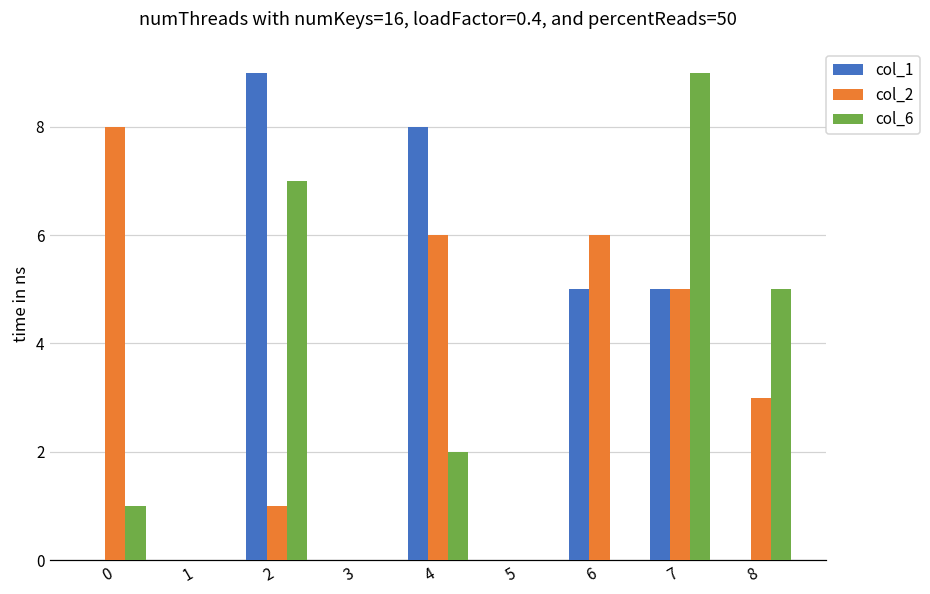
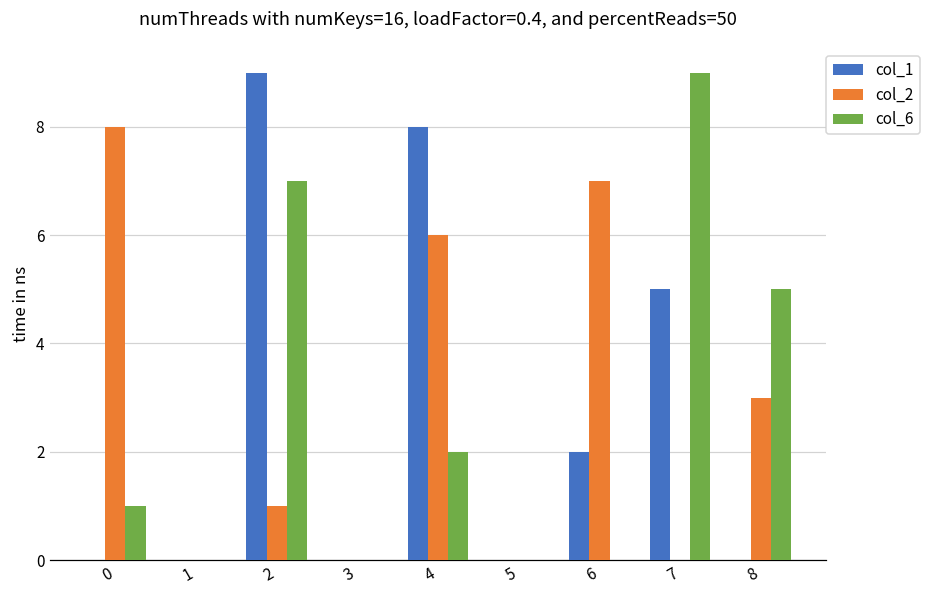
  {
    "col_1": {
      "0": 0,
      "1": 0,
      "2": 9,
      "3": 0,
      "4": 8,
      "5": 0,
-     "6": 5,
+     "6": 2,
      "7": 5,
      "8": 0
    },
    "col_2": {
      "0": 8,
      "1": 0,
      "2": 1,
      "3": 0,
      "4": 6,
      "5": 0,
-     "6": 6,
-     "7": 5,
+     "6": 7,
+     "7": 0,
      "8": 3
    },
    "col_6": {
      "0": 1,
      "1": 0,
      "2": 7,
      "3": 0,
      "4": 2,
      "5": 0,
      "6": 0,
      "7": 9,
      "8": 5
    }
  }
